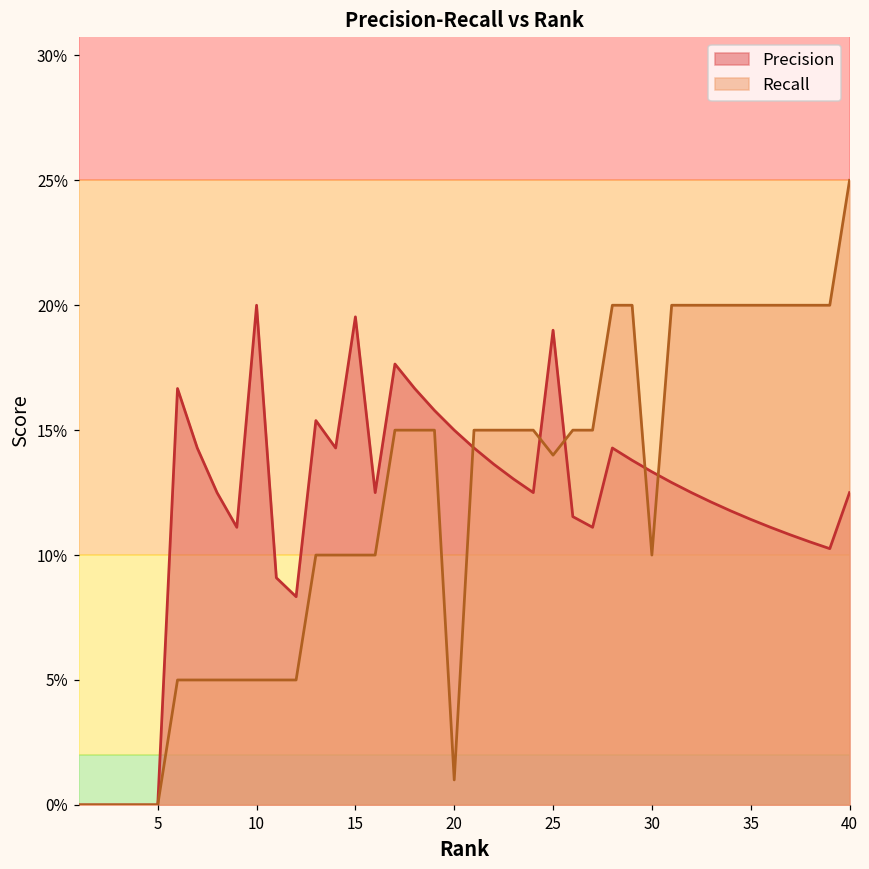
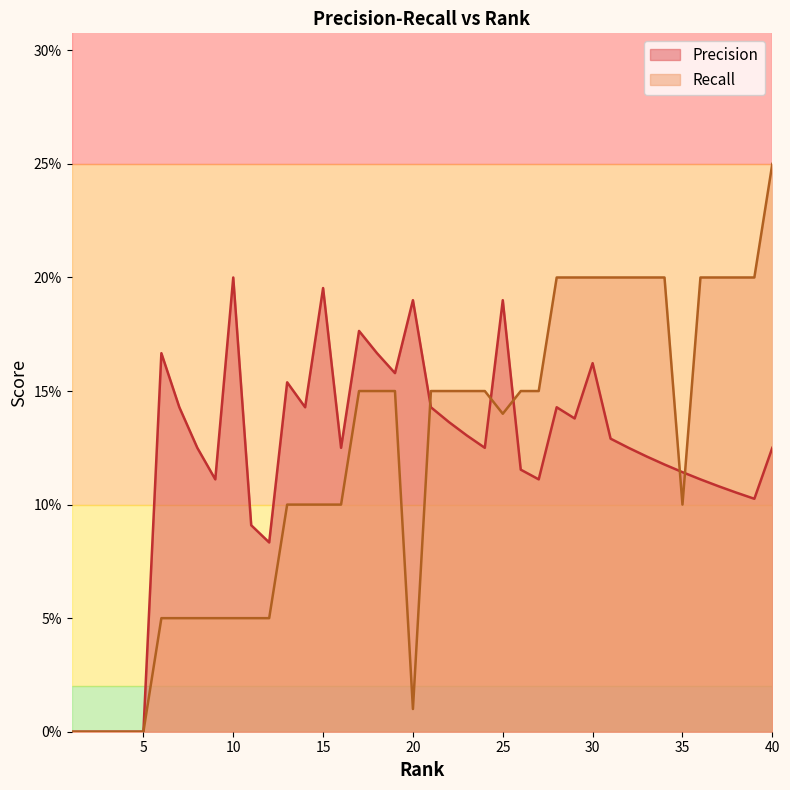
  {
    "Precision": {
      "10": "20.0%",
      "15": "19.5%",
-     "20": "15.0%",
+     "20": "19.0%",
      "25": "19.0%",
-     "30": "13.3%",
+     "30": "16.2%",
      "35": "11.4%",
      "40": "12.5%"
    },
    "Recall": {
      "10": "5.0%",
      "15": "10.0%",
      "20": "1.0%",
      "25": "14.0%",
-     "30": "10.0%",
-     "35": "20.0%",
+     "30": "20.0%",
+     "35": "10.0%",
      "40": "25.0%"
    }
  }
